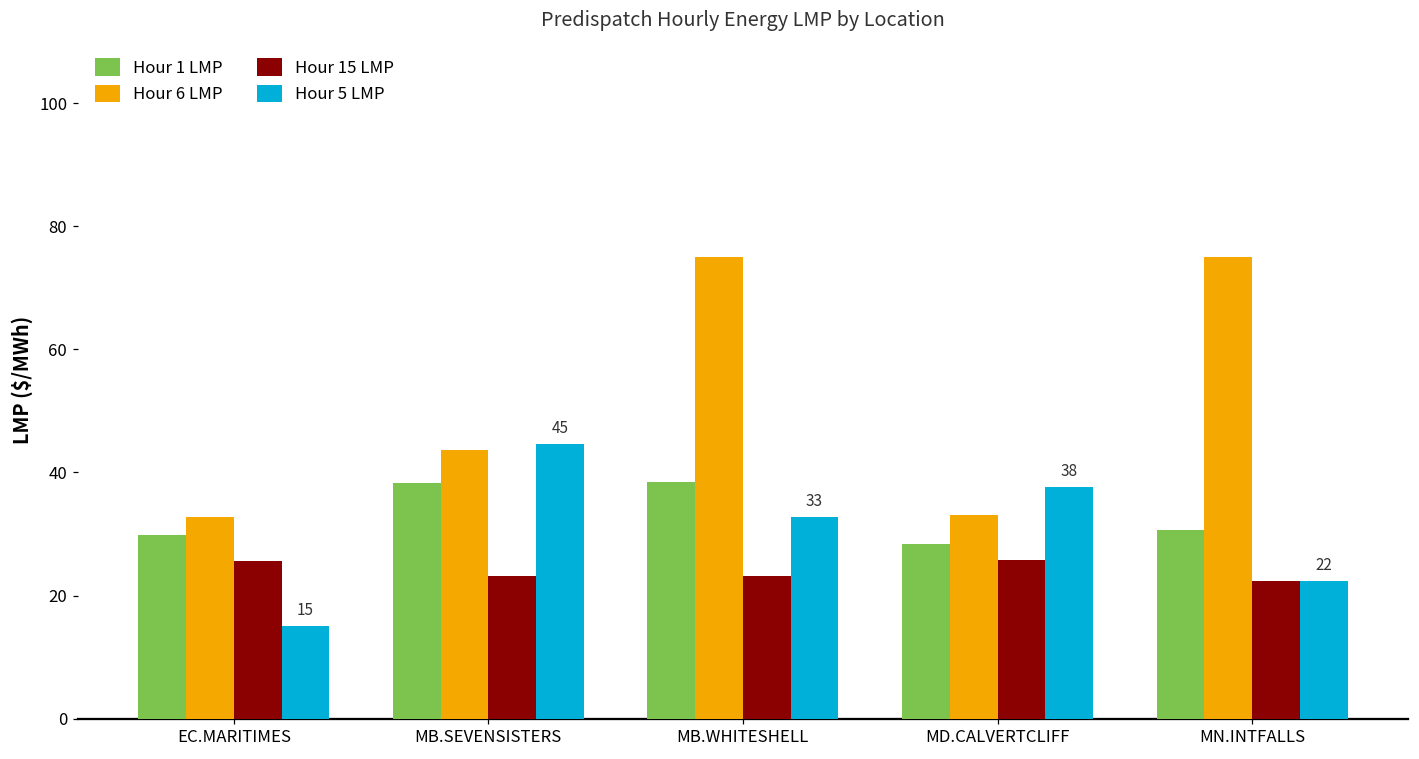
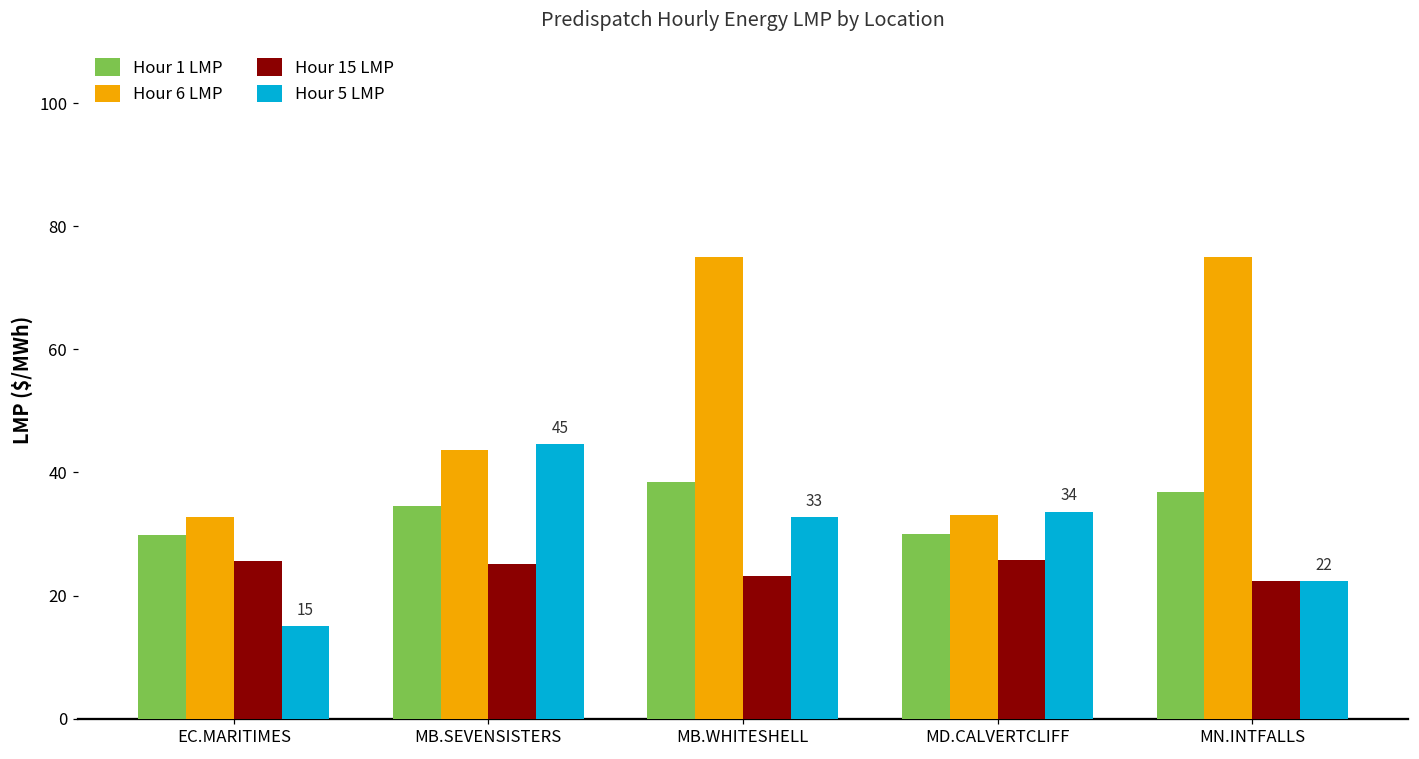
  {
    "Hour 1 LMP": {
      "EC.MARITIMES": 30,
-     "MB.SEVENSISTERS": 38,
+     "MB.SEVENSISTERS": 35,
      "MB.WHITESHELL": 38,
-     "MD.CALVERTCLIFF": 28,
-     "MN.INTFALLS": 31
+     "MD.CALVERTCLIFF": 30,
+     "MN.INTFALLS": 37
    },
    "Hour 6 LMP": {
      "EC.MARITIMES": 33,
      "MB.SEVENSISTERS": 44,
      "MB.WHITESHELL": 75,
      "MD.CALVERTCLIFF": 33,
      "MN.INTFALLS": 75
    },
    "Hour 15 LMP": {
      "EC.MARITIMES": 26,
-     "MB.SEVENSISTERS": 23,
+     "MB.SEVENSISTERS": 25,
      "MB.WHITESHELL": 23,
      "MD.CALVERTCLIFF": 26,
      "MN.INTFALLS": 22
    },
    "Hour 5 LMP": {
      "EC.MARITIMES": 15,
      "MB.SEVENSISTERS": 45,
      "MB.WHITESHELL": 33,
-     "MD.CALVERTCLIFF": 38,
+     "MD.CALVERTCLIFF": 34,
      "MN.INTFALLS": 22
    }
  }
